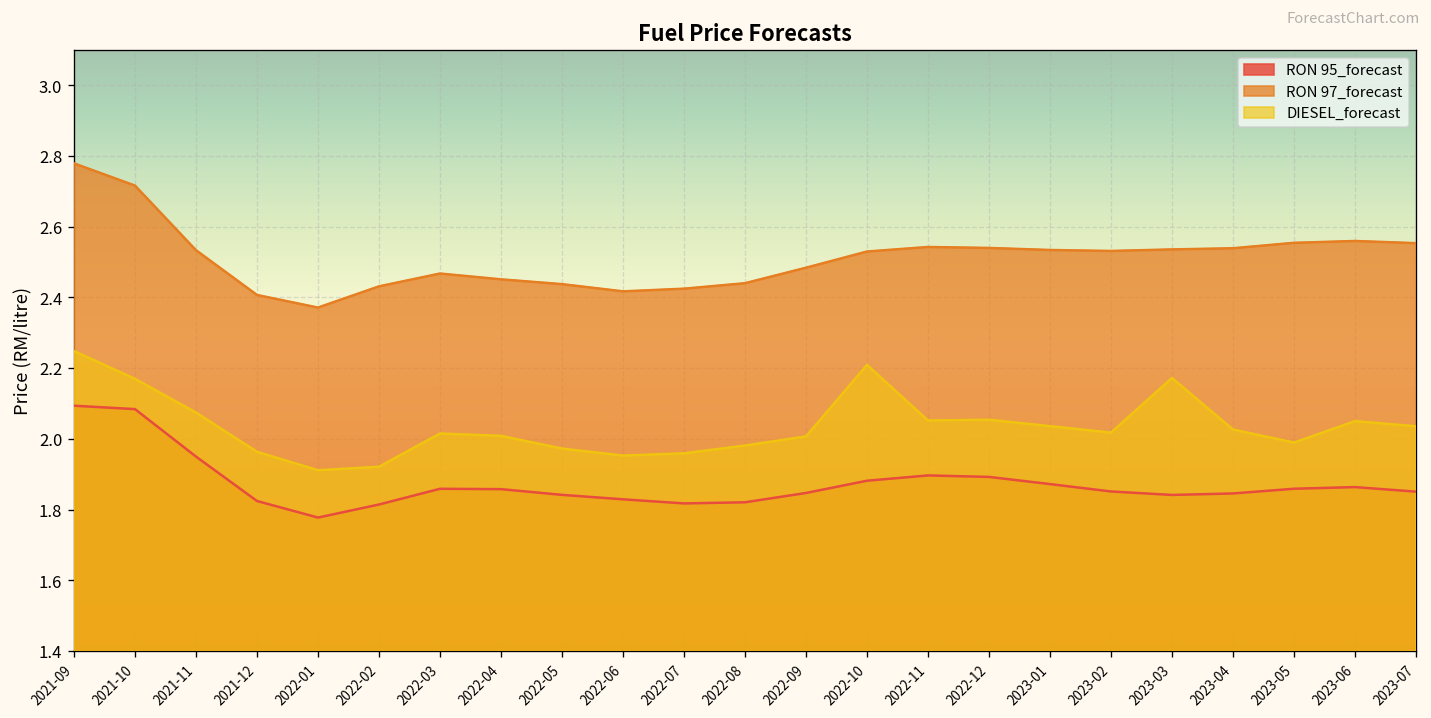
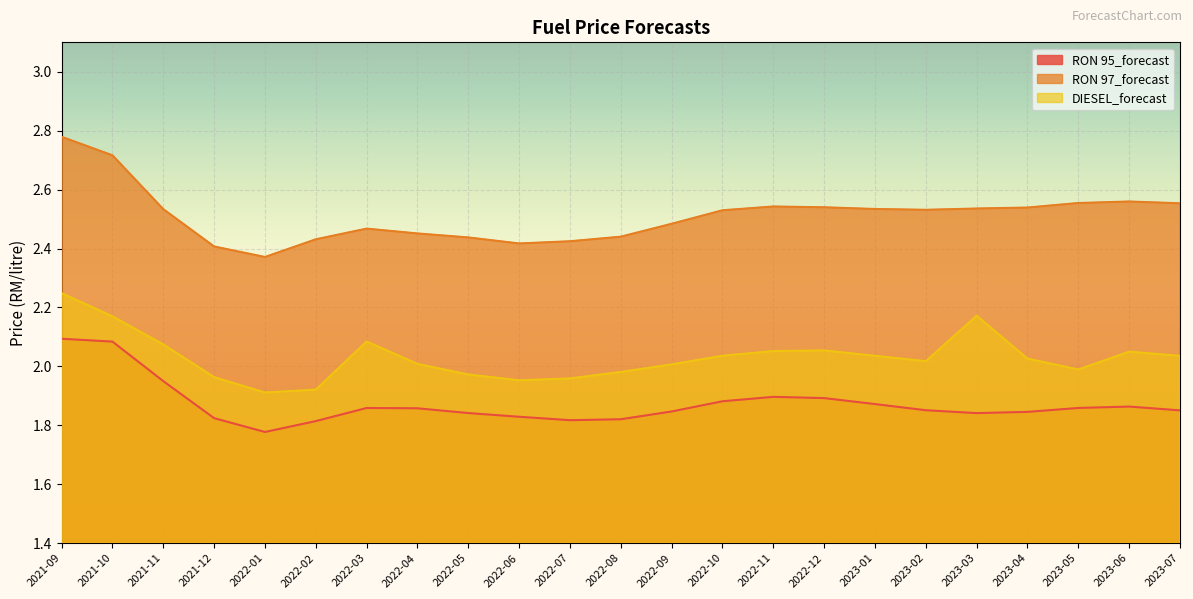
  {
    "DIESEL_forecast": {
      "2021-09": 2.25,
      "2021-10": 2.17,
      "2021-11": 2.07,
      "2021-12": 1.96,
      "2022-01": 1.91,
      "2022-02": 1.92,
-     "2022-03": 2.02,
+     "2022-03": 2.08,
      "2022-04": 2.01,
      "2022-05": 1.97,
      "2022-06": 1.95,
      "2022-07": 1.96,
      "2022-08": 1.98,
      "2022-09": 2.01,
-     "2022-10": 2.21,
+     "2022-10": 2.04,
      "2022-11": 2.05,
      "2022-12": 2.05,
      "2023-01": 2.04,
      "2023-02": 2.02,
      "2023-03": 2.17,
      "2023-04": 2.03,
      "2023-05": 1.99,
      "2023-06": 2.05,
      "2023-07": 2.04
    }
  }
